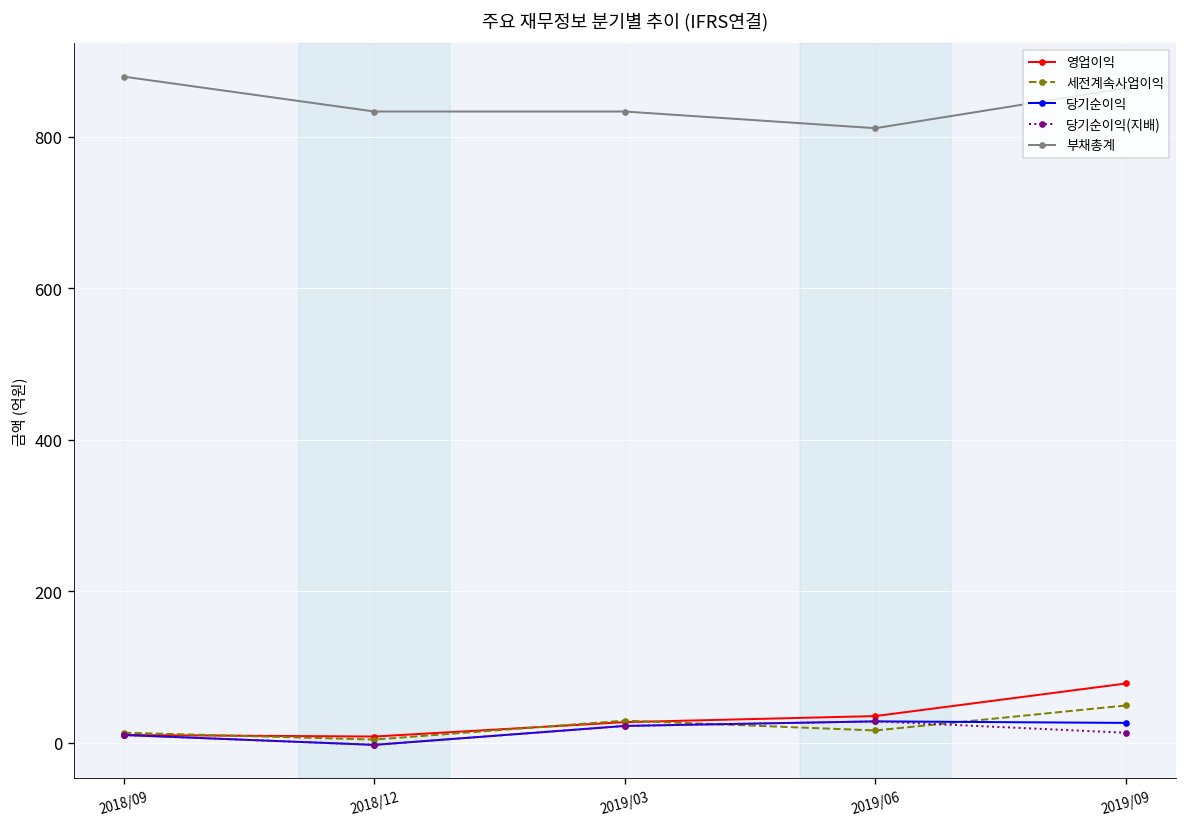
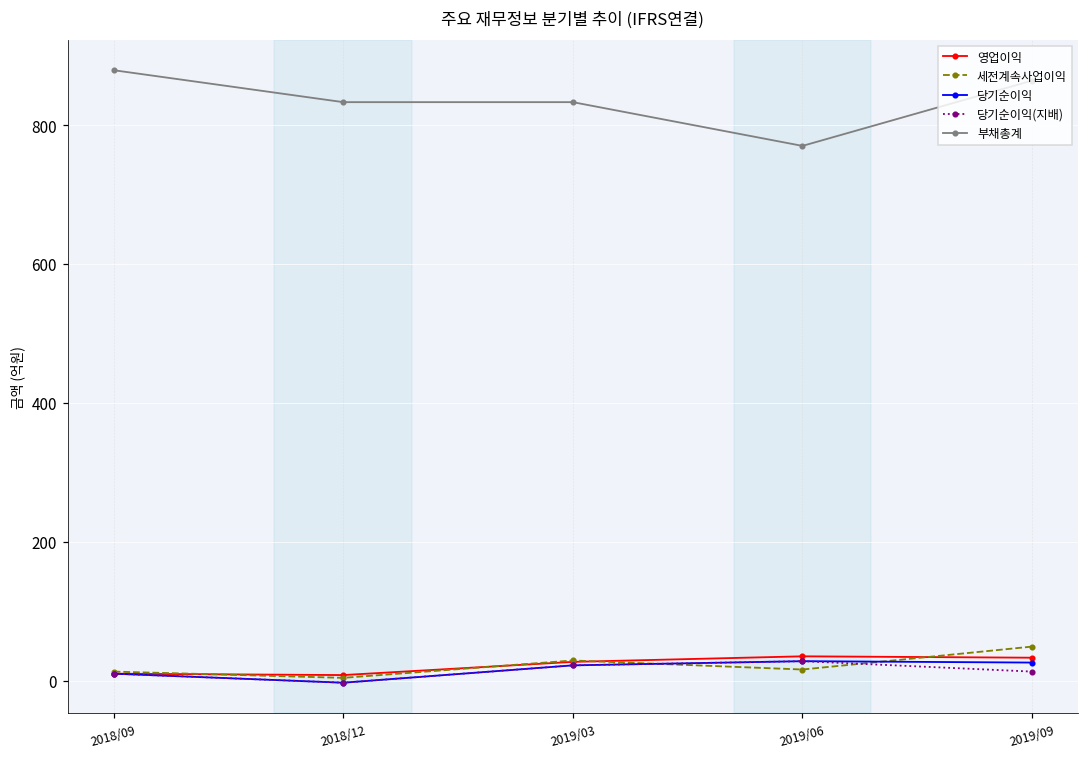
  {
    "영업이익": {
      "2019/06": 40,
-     "2019/09": 80
+     "2019/09": 30
    },
    "세전계속사업이익": {
      "2019/06": 20,
      "2019/09": 50
    },
    "당기순이익": {
      "2019/09": 30
    },
    "당기순이익(지배)": {
      "2019/09": 10
    },
    "부채총계": {
      "2018/09": 880,
      "2018/12": 830,
      "2019/03": 830,
-     "2019/06": 810
+     "2019/06": 770
    }
  }
